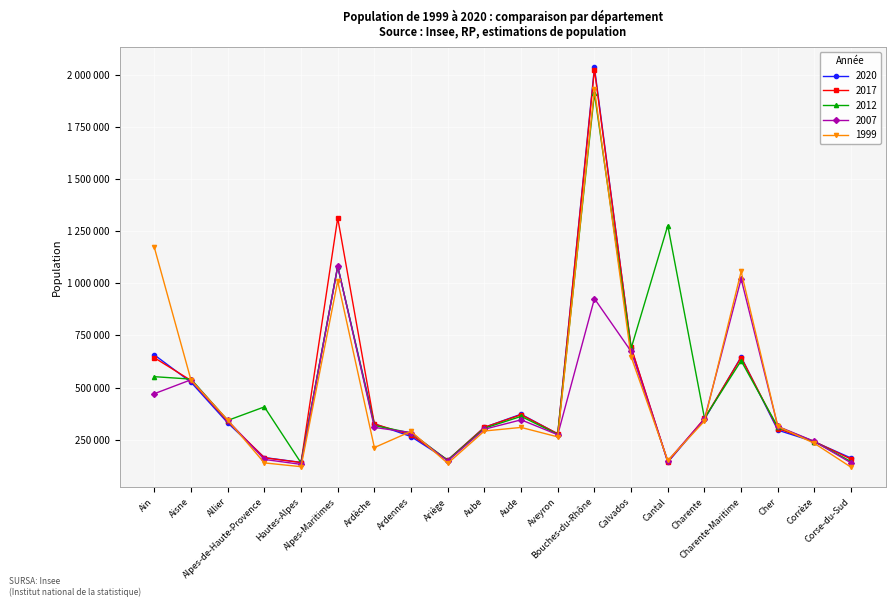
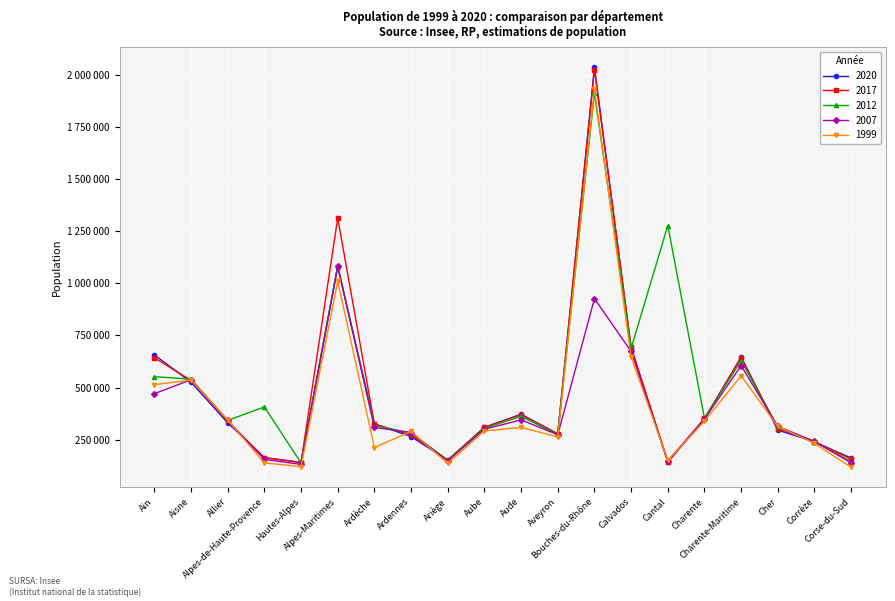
  {
    "2020": {
      "Ain": 660000
    },
    "2017": {
      "Ain": 640000,
      "Alpes-Maritimes": 1310000
    },
    "2012": {
      "Ain": 550000,
      "Alpes-de-Haute-Provence": 410000,
      "Bouches-du-Rhône": 1910000,
      "Cantal": 1280000,
      "Charente-Maritime": 630000
    },
    "2007": {
      "Ain": 470000,
      "Aude": 350000,
      "Bouches-du-Rhône": 930000,
      "Calvados": 670000,
-     "Charente-Maritime": 1020000
+     "Charente-Maritime": 610000
    },
    "1999": {
-     "Ain": 1170000,
+     "Ain": 510000,
      "Alpes-de-Haute-Provence": 140000,
      "Alpes-Maritimes": 1010000,
      "Ardèche": 210000,
      "Aude": 310000,
      "Bouches-du-Rhône": 1930000,
      "Calvados": 650000,
-     "Charente-Maritime": 1060000,
+     "Charente-Maritime": 560000,
      "Corse-du-Sud": 120000
    }
  }
